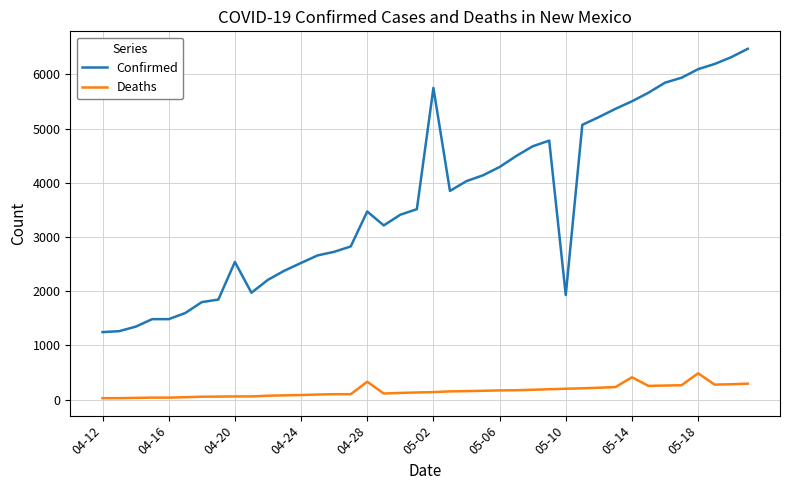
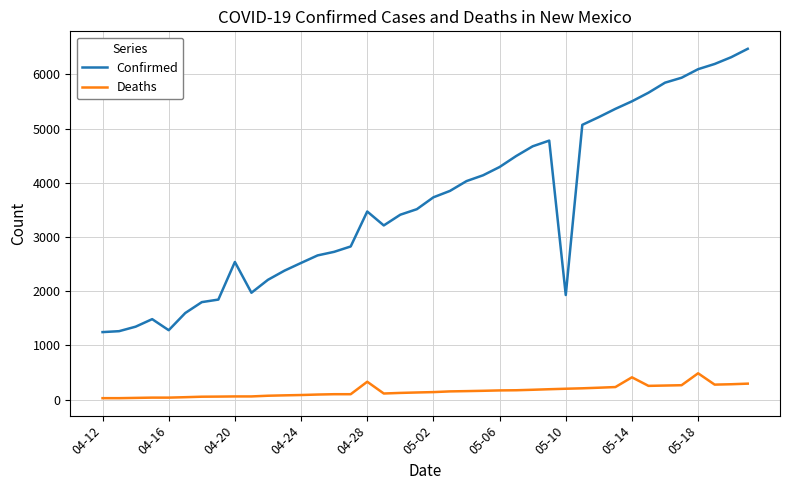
  {
    "Confirmed": {
      "04-12": 1200,
-     "04-16": 1500,
+     "04-16": 1300,
      "04-20": 2500,
      "04-24": 2500,
      "04-28": 3500,
-     "05-02": 5800,
+     "05-02": 3700,
      "05-06": 4300,
      "05-10": 1900,
      "05-14": 5500,
      "05-18": 6100
    },
    "Deaths": {
      "04-12": 0,
      "04-16": 0,
      "04-20": 100,
      "04-24": 100,
      "04-28": 300,
      "05-02": 100,
      "05-06": 200,
      "05-10": 200,
      "05-14": 400,
      "05-18": 500
    }
  }
